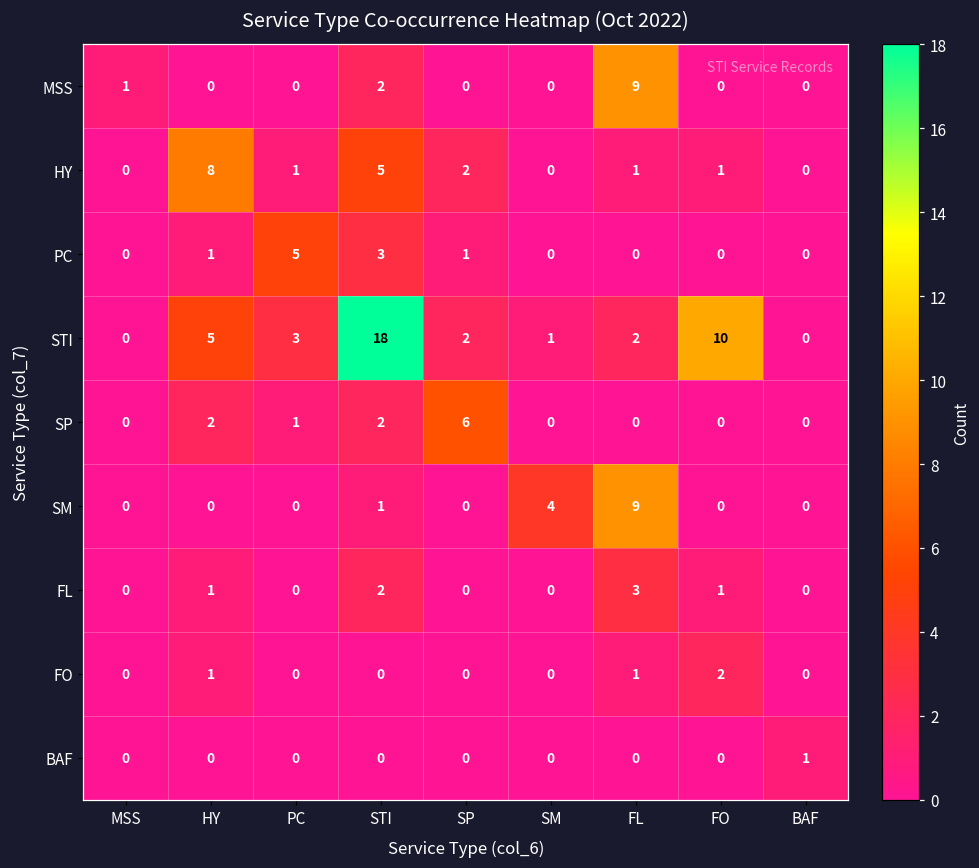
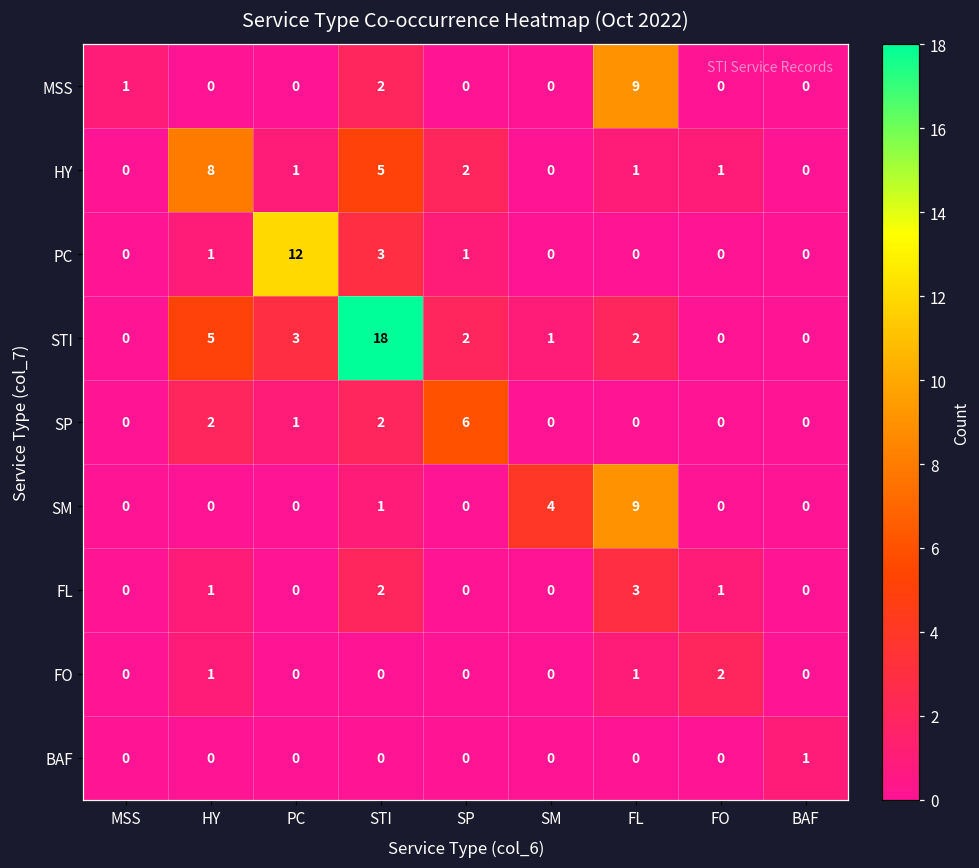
  {
    "MSS": {
      "MSS": 1,
      "HY": 0,
      "PC": 0,
      "STI": 2,
      "SP": 0,
      "SM": 0,
      "FL": 9,
      "FO": 0
    },
    "HY": {
      "MSS": 0,
      "HY": 8,
      "PC": 1,
      "STI": 5,
      "SP": 2,
      "SM": 0,
      "FL": 1,
      "FO": 1,
      "BAF": 0
    },
    "PC": {
      "MSS": 0,
      "HY": 1,
-     "PC": 5,
+     "PC": 12,
      "STI": 3,
      "SP": 1,
      "SM": 0,
      "FL": 0,
      "FO": 0,
      "BAF": 0
    },
    "STI": {
      "MSS": 0,
      "HY": 5,
      "PC": 3,
      "STI": 18,
      "SP": 2,
      "SM": 1,
      "FL": 2,
-     "FO": 10,
+     "FO": 0,
      "BAF": 0
    },
    "SP": {
      "MSS": 0,
      "HY": 2,
      "PC": 1,
      "STI": 2,
      "SP": 6,
      "SM": 0,
      "FL": 0,
      "FO": 0,
      "BAF": 0
    },
    "SM": {
      "MSS": 0,
      "HY": 0,
      "PC": 0,
      "STI": 1,
      "SP": 0,
      "SM": 4,
      "FL": 9,
      "FO": 0,
      "BAF": 0
    },
    "FL": {
      "MSS": 0,
      "HY": 1,
      "PC": 0,
      "STI": 2,
      "SP": 0,
      "SM": 0,
      "FL": 3,
      "FO": 1,
      "BAF": 0
    },
    "FO": {
      "MSS": 0,
      "HY": 1,
      "PC": 0,
      "STI": 0,
      "SP": 0,
      "SM": 0,
      "FL": 1,
      "FO": 2,
      "BAF": 0
    },
    "BAF": {
      "MSS": 0,
      "HY": 0,
      "PC": 0,
      "STI": 0,
      "SP": 0,
      "SM": 0,
      "FL": 0,
      "FO": 0,
      "BAF": 1
    }
  }
